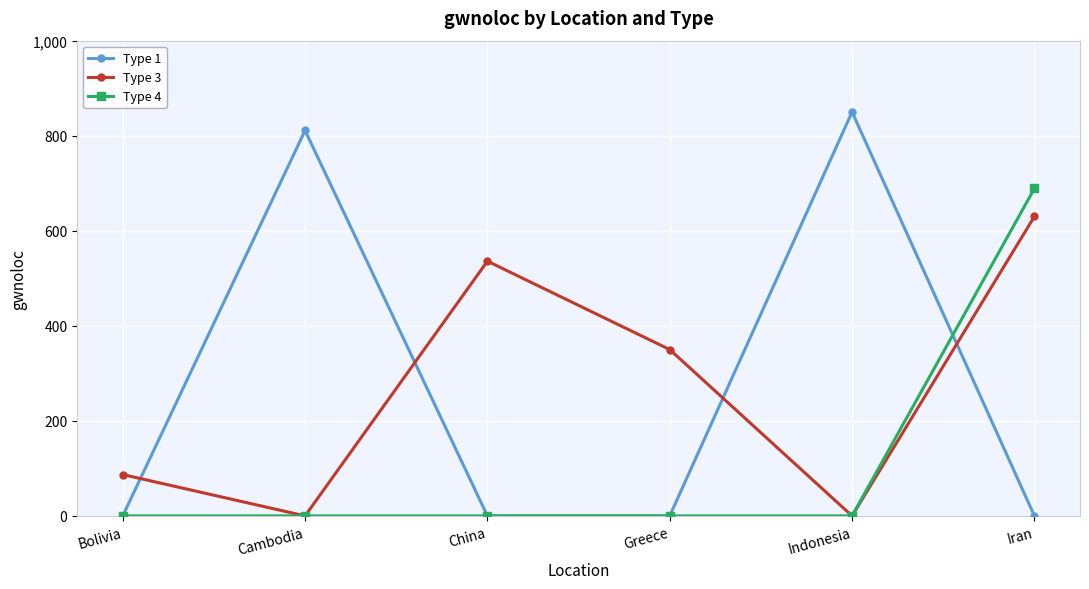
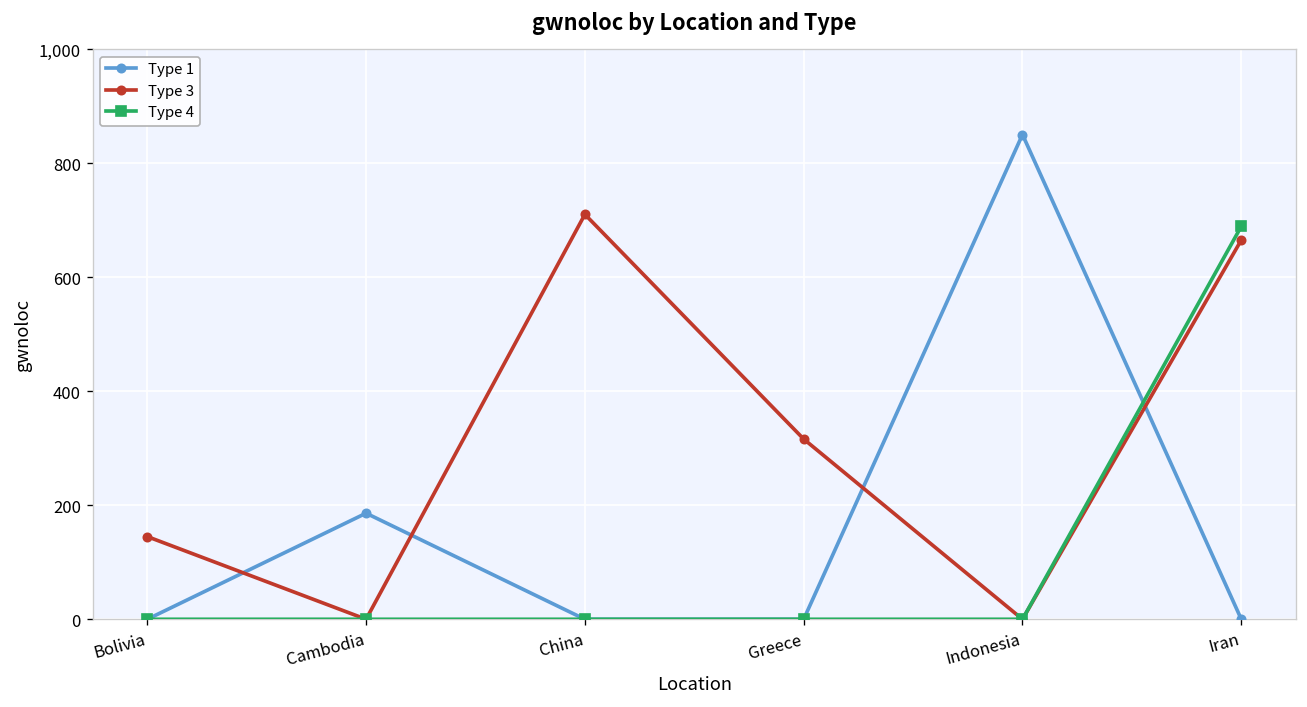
  {
    "Type 1": {
-     "Cambodia": 810,
+     "Cambodia": 190,
      "Indonesia": 850,
      "Iran": 0
    },
    "Type 3": {
-     "Bolivia": 90,
-     "China": 540,
-     "Greece": 350,
-     "Iran": 630
+     "Bolivia": 150,
+     "China": 710,
+     "Greece": 320,
+     "Iran": 670
    },
    "Type 4": {
      "Iran": 690
    }
  }
